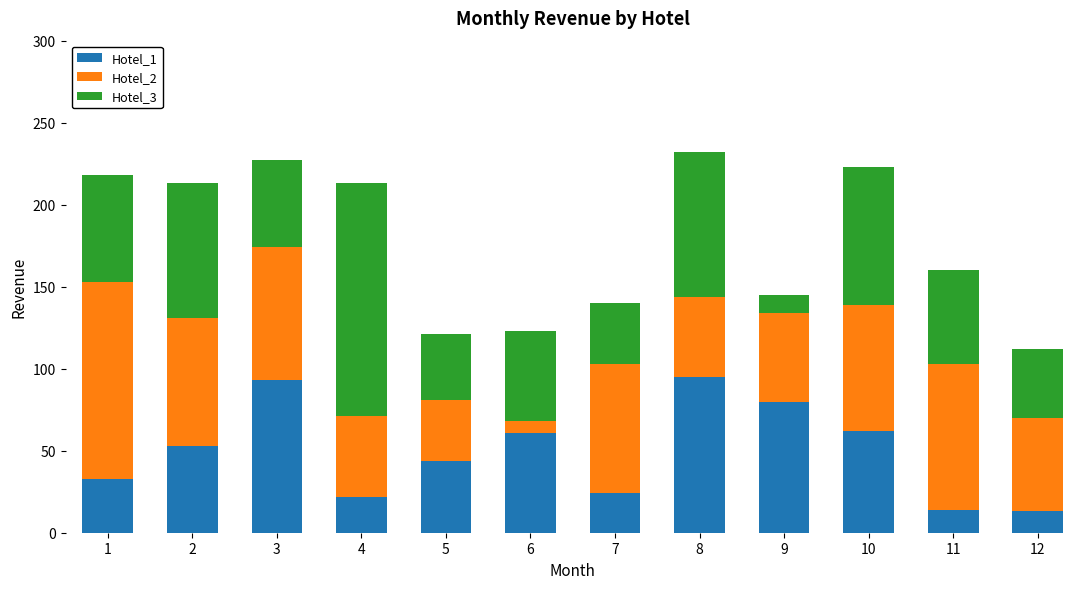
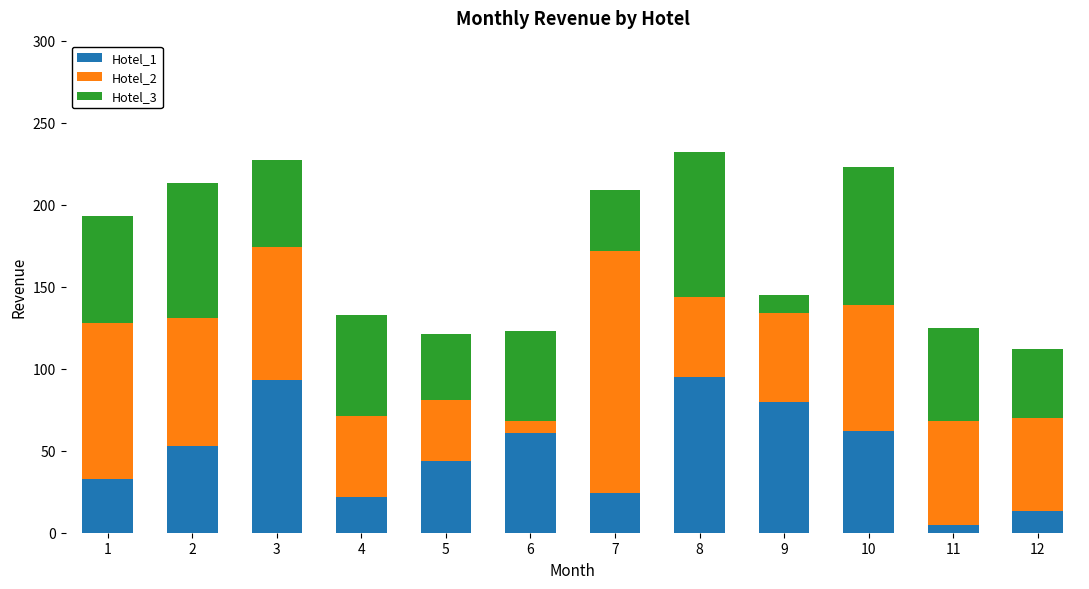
  {
    "Hotel_1": {
      "1": 33,
      "2": 53,
      "3": 93,
      "4": 22,
      "5": 44,
      "6": 61,
      "7": 24,
      "8": 95,
      "9": 80,
      "10": 62,
-     "11": 14,
+     "11": 5,
      "12": 13
    },
    "Hotel_2": {
-     "1": 120,
+     "1": 95,
      "2": 78,
      "3": 81,
      "4": 49,
      "5": 37,
      "6": 7,
-     "7": 79,
+     "7": 148,
      "8": 49,
      "9": 54,
      "10": 77,
-     "11": 89,
+     "11": 63,
      "12": 57
    },
    "Hotel_3": {
      "1": 65,
      "2": 82,
      "3": 53,
-     "4": 142,
+     "4": 62,
      "5": 40,
      "6": 55,
      "7": 37,
      "8": 88,
      "9": 11,
      "10": 84,
      "11": 57,
      "12": 42
    }
  }
